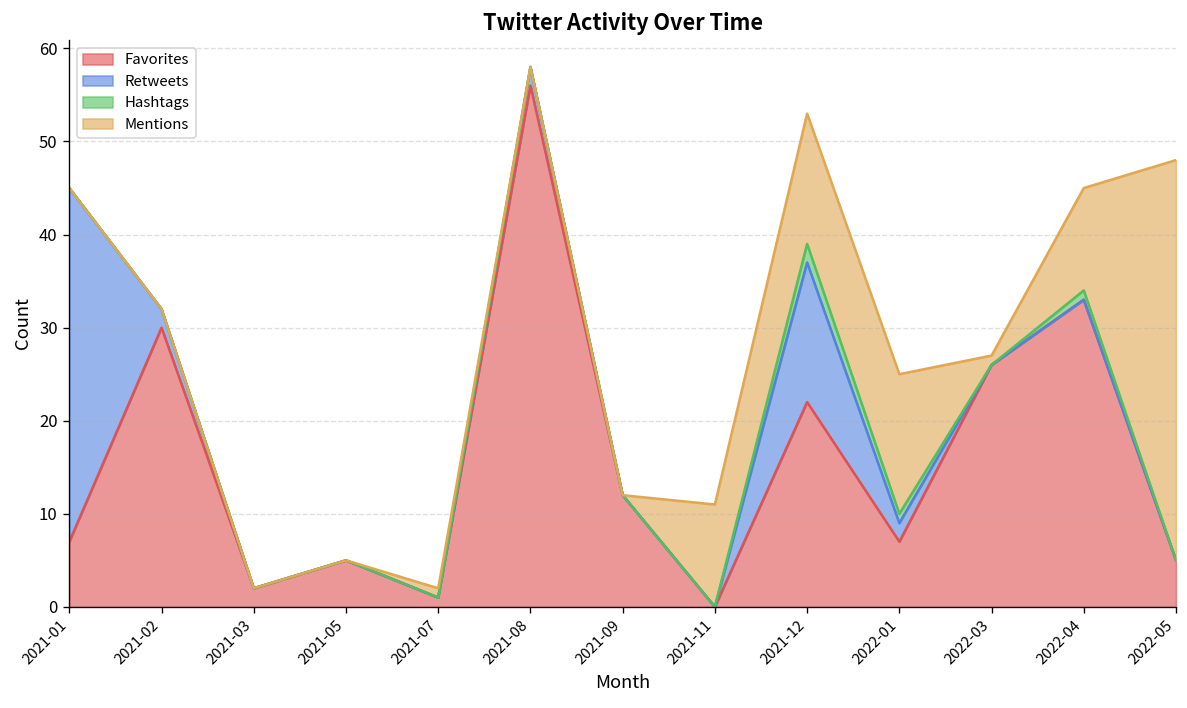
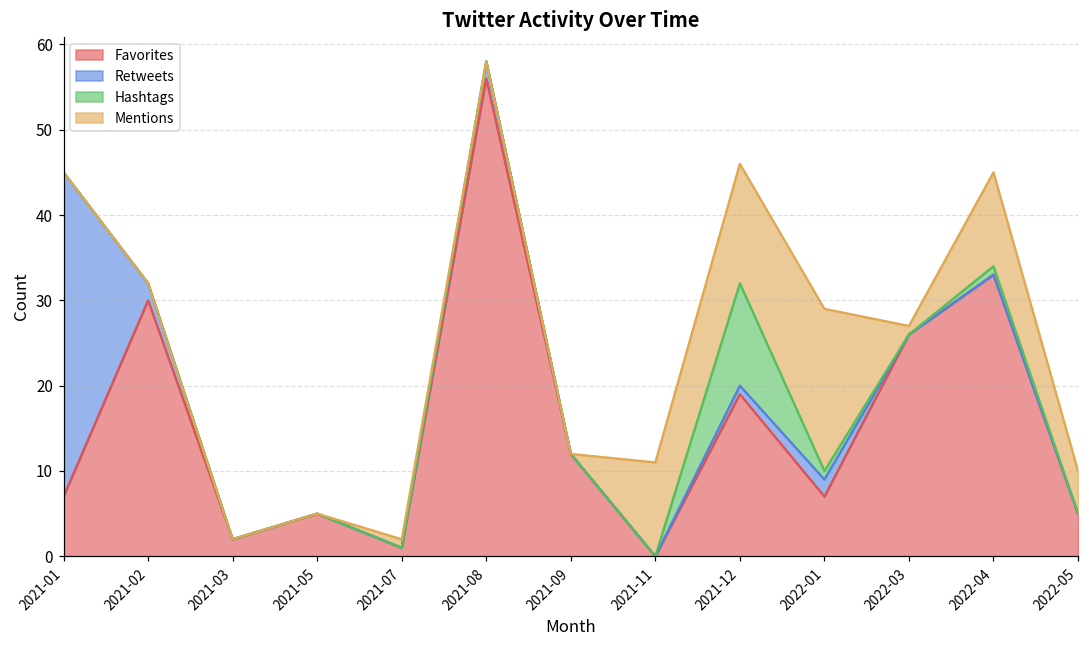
  {
    "Favorites": {
      "2021-01": 7,
      "2021-02": 30,
      "2021-08": 56,
-     "2021-12": 22,
+     "2021-12": 19,
      "2022-01": 7
    },
    "Retweets": {
-     "2021-12": 15,
+     "2021-12": 1,
      "2022-01": 2
    },
    "Hashtags": {
-     "2021-12": 2,
+     "2021-12": 12,
      "2022-01": 1,
      "2022-04": 1
    },
    "Mentions": {
      "2021-07": 1,
      "2021-11": 11,
      "2021-12": 14,
-     "2022-01": 15,
+     "2022-01": 19,
      "2022-03": 1,
      "2022-04": 11,
-     "2022-05": 43
+     "2022-05": 5
    }
  }
